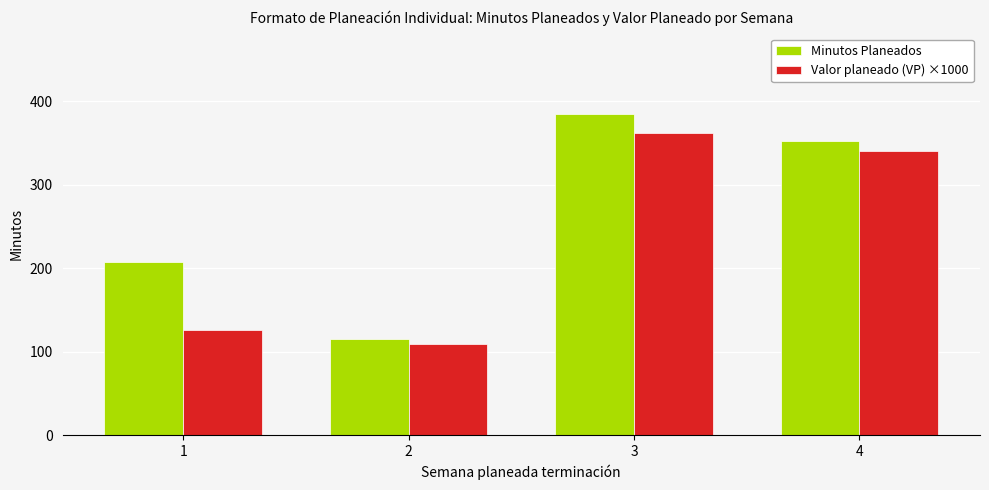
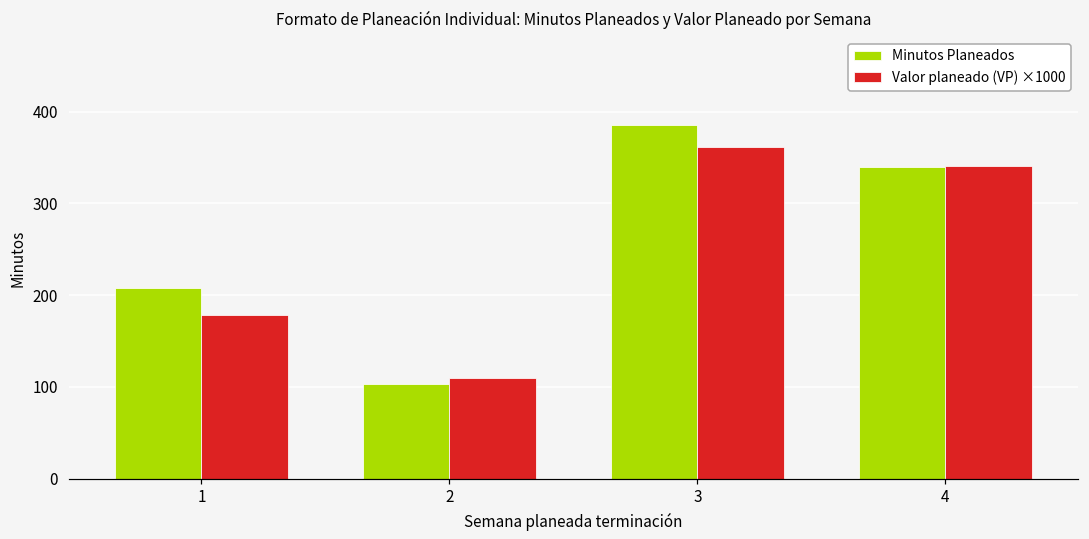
  {
    "Minutos Planeados": {
      "1": 210,
-     "2": 120,
+     "2": 100,
      "3": 390,
-     "4": 350
+     "4": 340
    },
    "Valor planeado (VP) ×1000": {
-     "1": 130,
+     "1": 180,
      "2": 110,
      "3": 360,
      "4": 340
    }
  }
